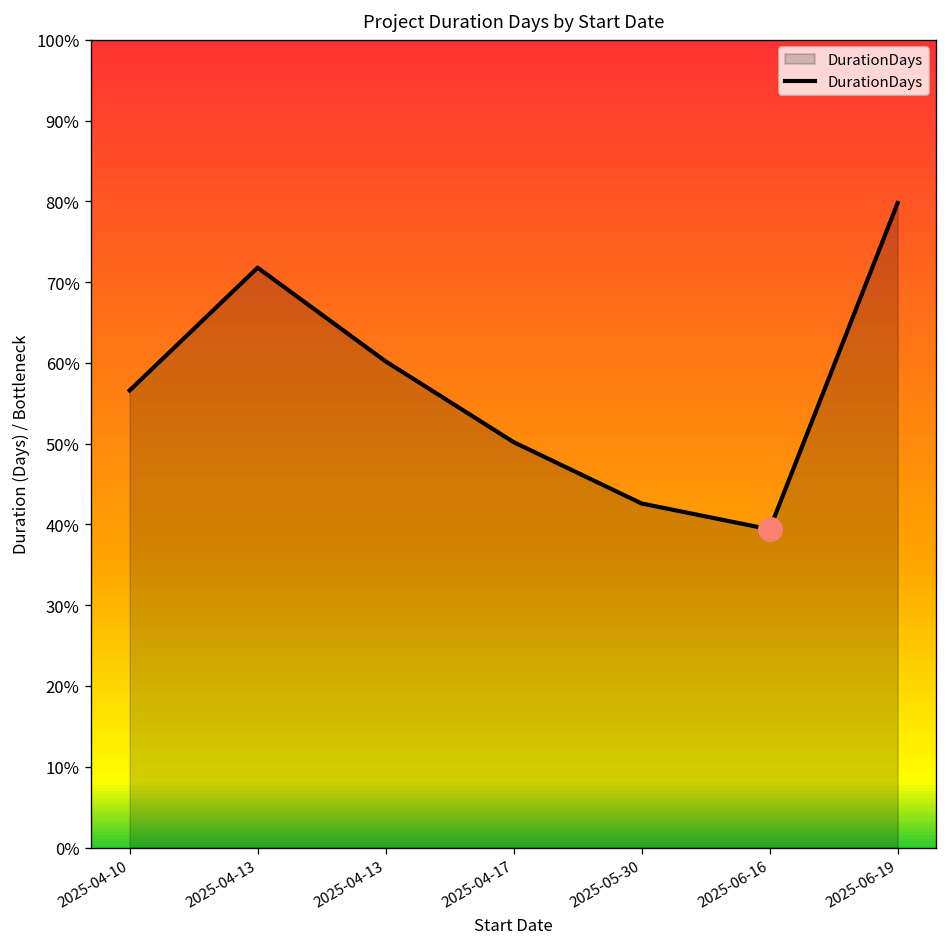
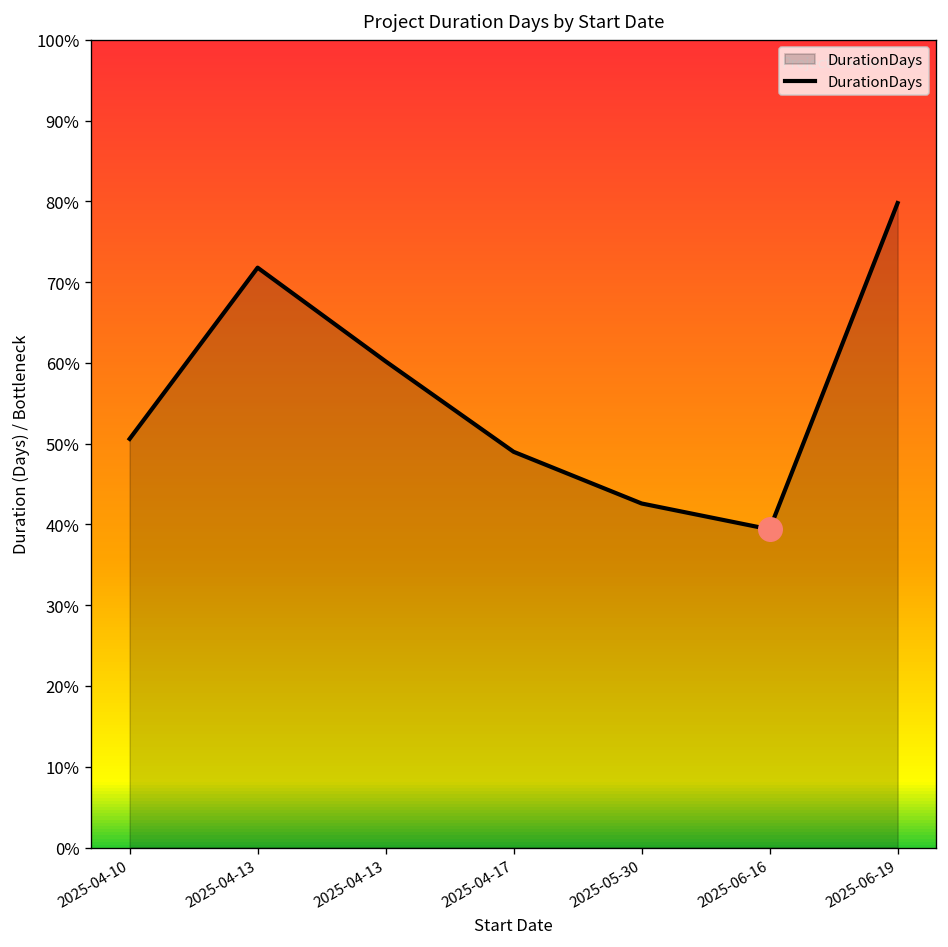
  {
    "DurationDays": {
-     "2025-04-10": "57%",
-     "2025-04-17": "50%",
+     "2025-04-10": "51%",
+     "2025-04-17": "49%",
      "2025-05-30": "43%",
      "2025-06-19": "80%"
    }
  }
